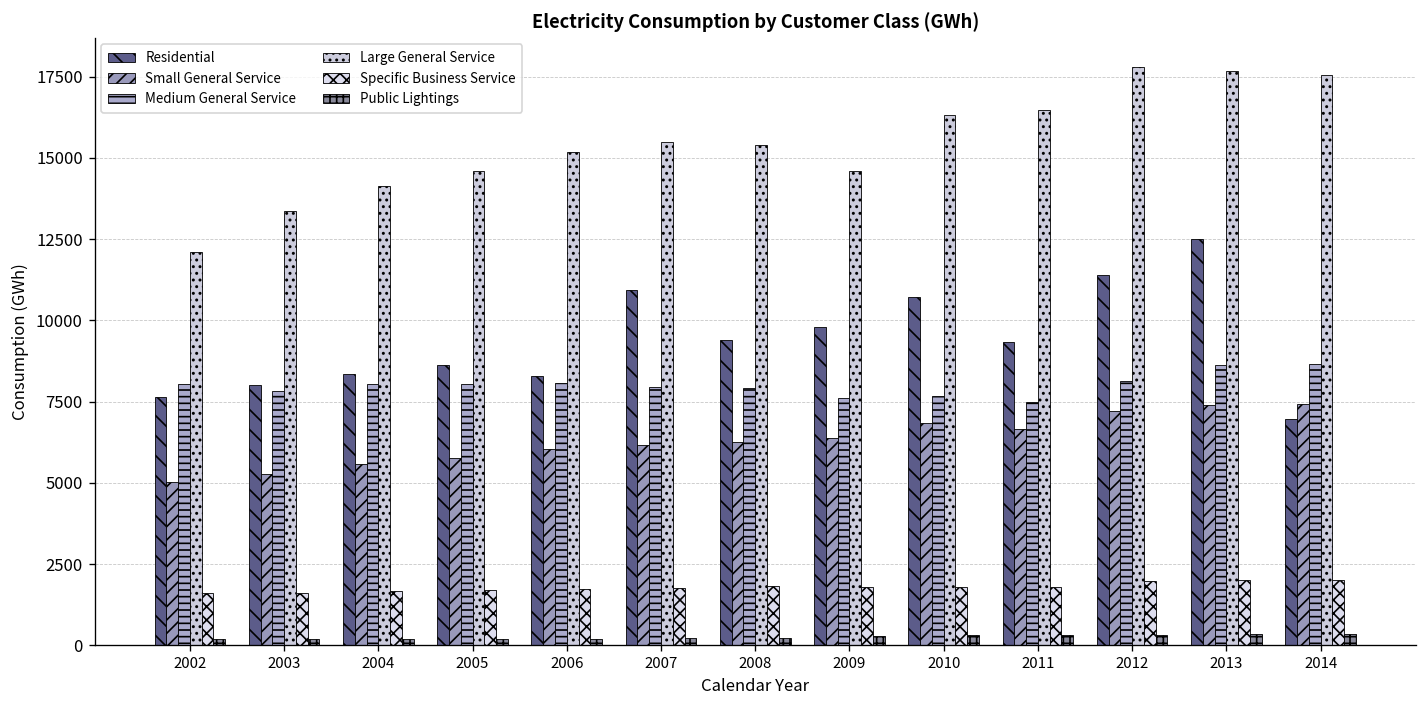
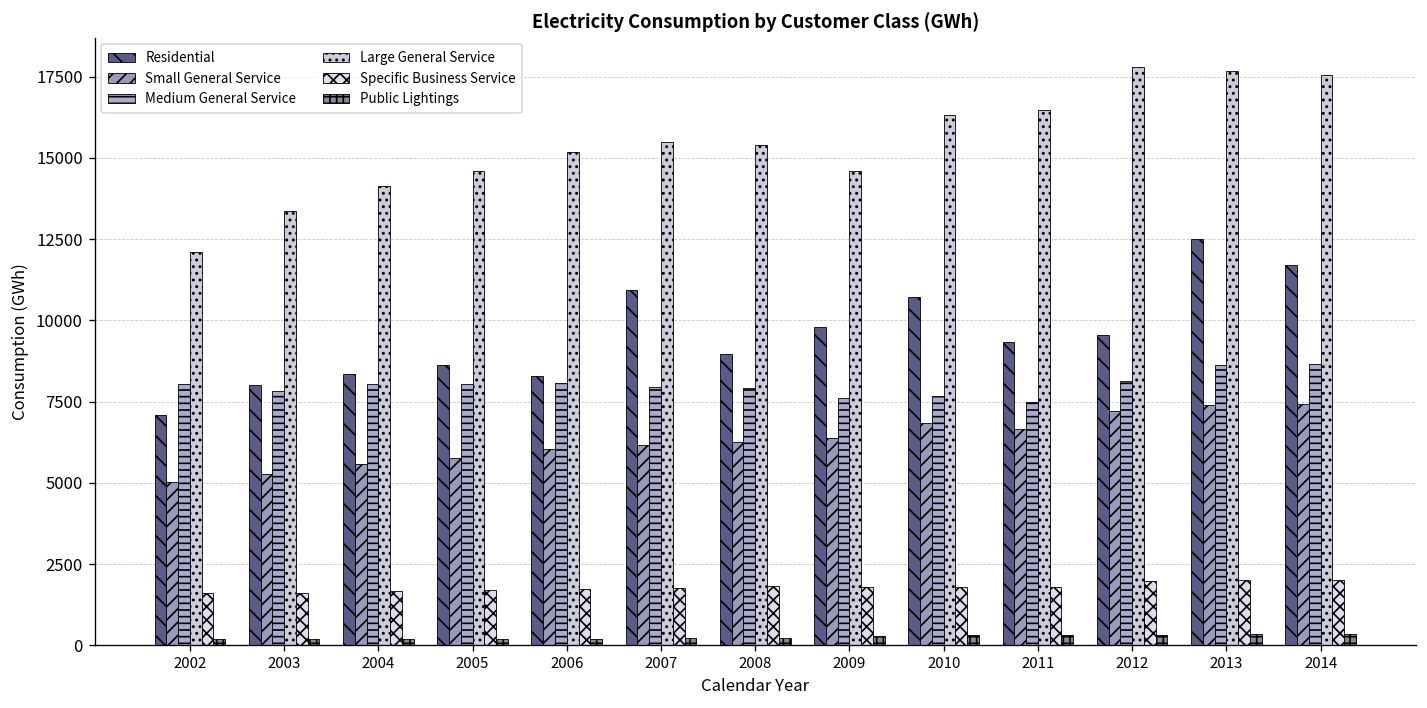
  {
    "Residential": {
-     "2002": 7600,
+     "2002": 7100,
      "2003": 8000,
      "2004": 8300,
      "2005": 8600,
      "2006": 8300,
      "2007": 10900,
-     "2008": 9400,
+     "2008": 9000,
      "2009": 9800,
      "2010": 10700,
      "2011": 9300,
-     "2012": 11400,
+     "2012": 9500,
      "2013": 12500,
-     "2014": 7000
+     "2014": 11700
    }
  }
